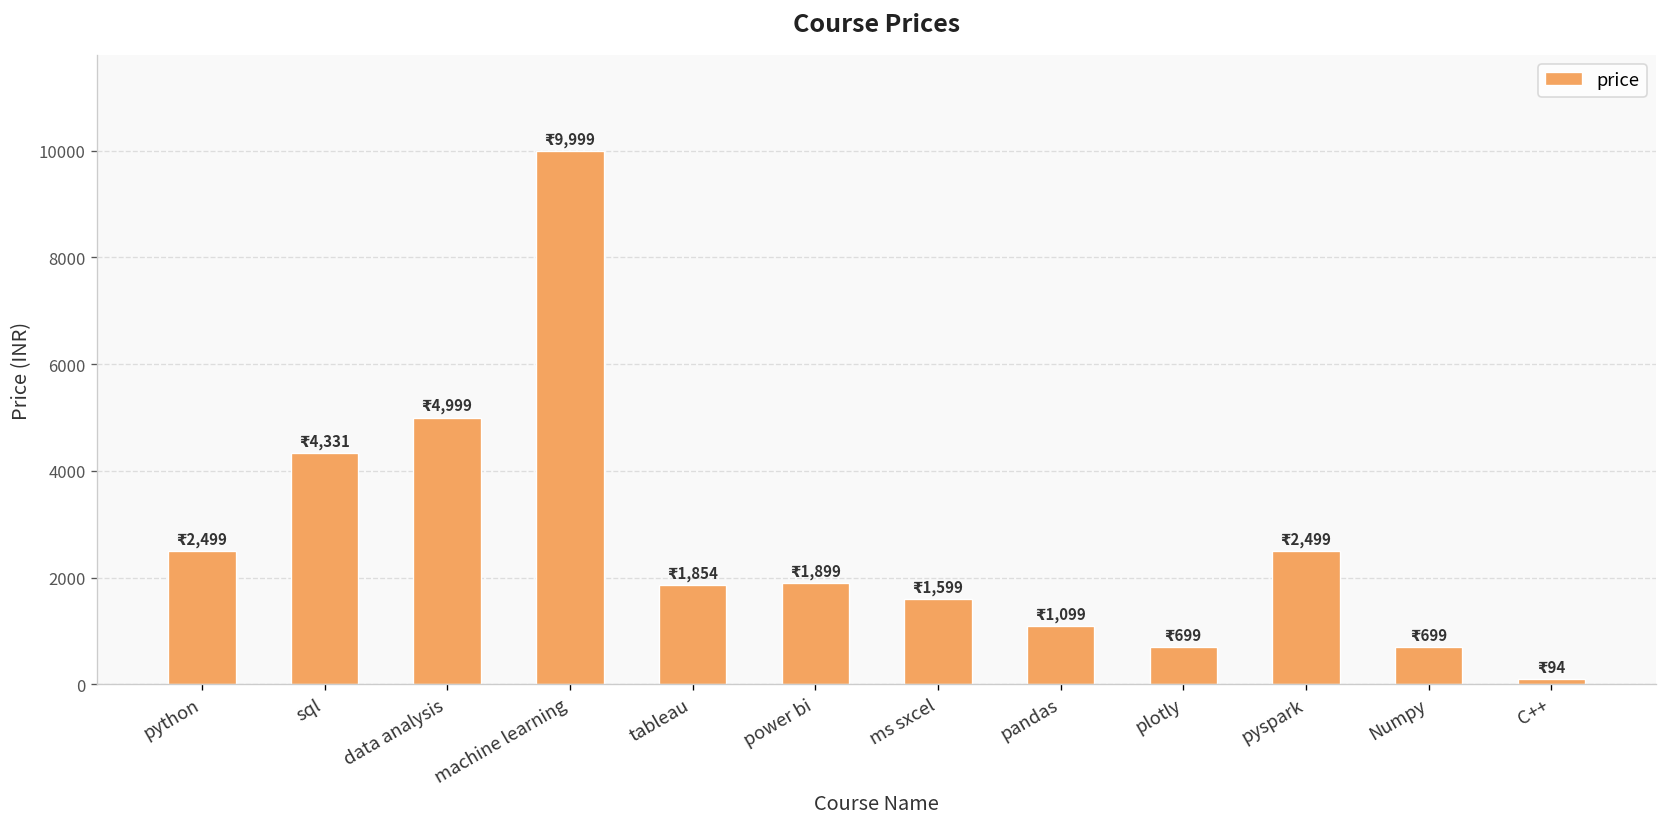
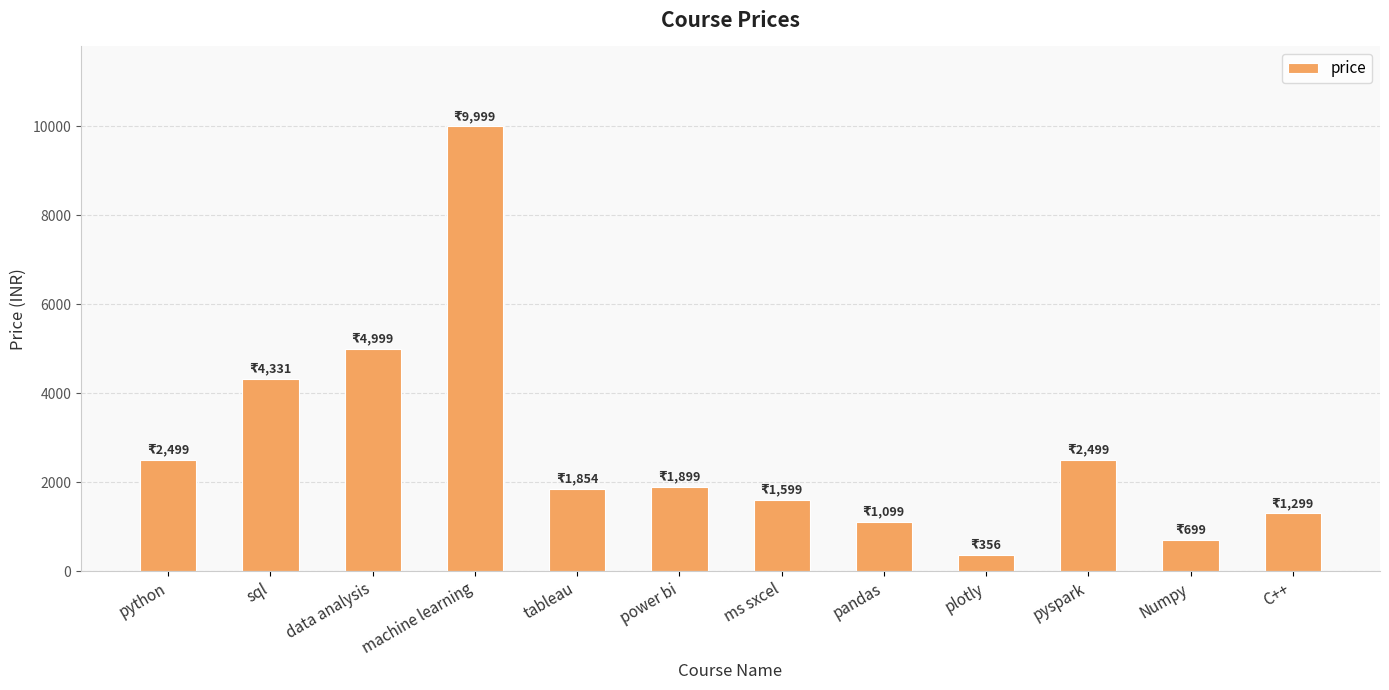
  {
    "python": "2,499",
    "sql": "4,331",
    "data analysis": "4,999",
    "machine learning": "9,999",
    "tableau": "1,854",
    "power bi": "1,899",
    "ms sxcel": "1,599",
    "pandas": "1,099",
-   "plotly": "699",
+   "plotly": "356",
    "pyspark": "2,499",
    "Numpy": "699",
-   "C++": "94"
+   "C++": "1,299"
  }
